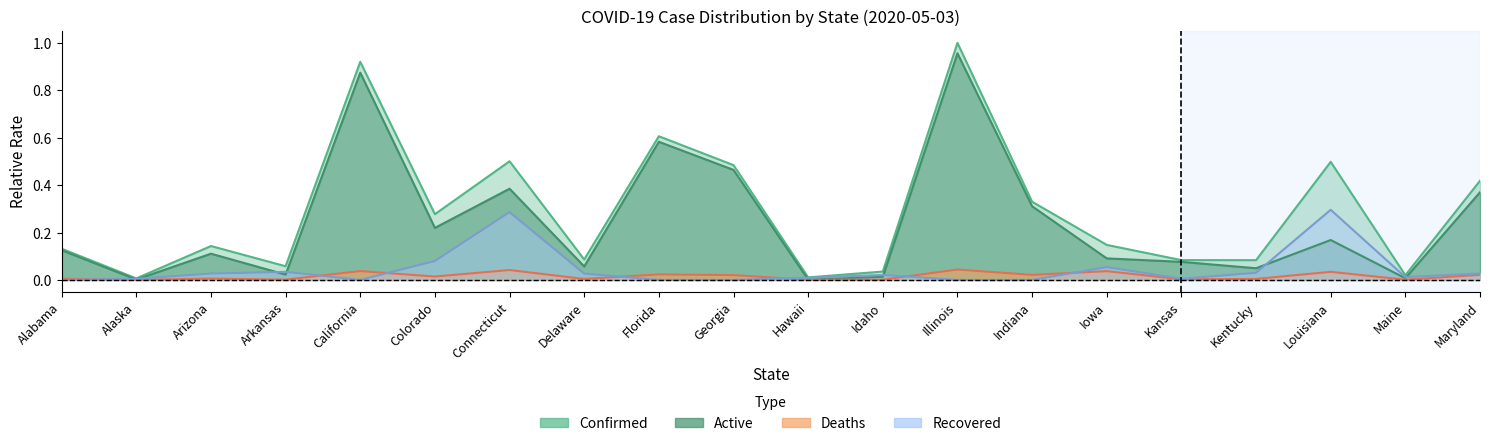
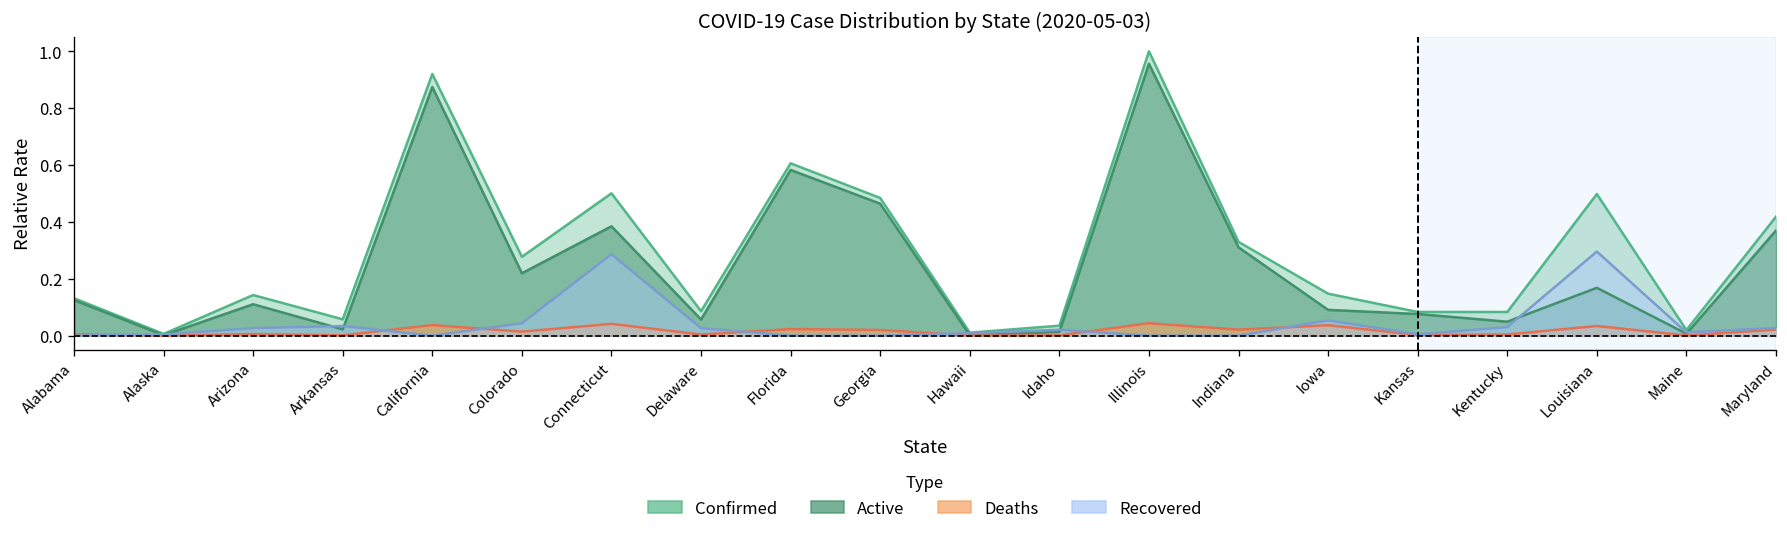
  {
    "Deaths": {
      "Arizona": 0.01,
      "Arkansas": 0.00,
      "California": 0.04,
      "Colorado": 0.01,
      "Connecticut": 0.04,
      "Delaware": 0.00,
      "Florida": 0.02,
      "Georgia": 0.02,
      "Idaho": 0.00,
      "Illinois": 0.04,
      "Indiana": 0.02,
      "Iowa": 0.04,
      "Kentucky": 0.00,
      "Louisiana": 0.03
    },
    "Recovered": {
      "Arizona": 0.03,
      "Arkansas": 0.03,
      "California": 0.00,
-     "Colorado": 0.08,
+     "Colorado": 0.04,
      "Connecticut": 0.29,
      "Delaware": 0.03,
      "Florida": 0.00,
      "Georgia": 0.00,
      "Illinois": 0.00,
      "Indiana": 0.00,
      "Iowa": 0.05,
      "Kentucky": 0.03,
      "Louisiana": 0.30
    }
  }
